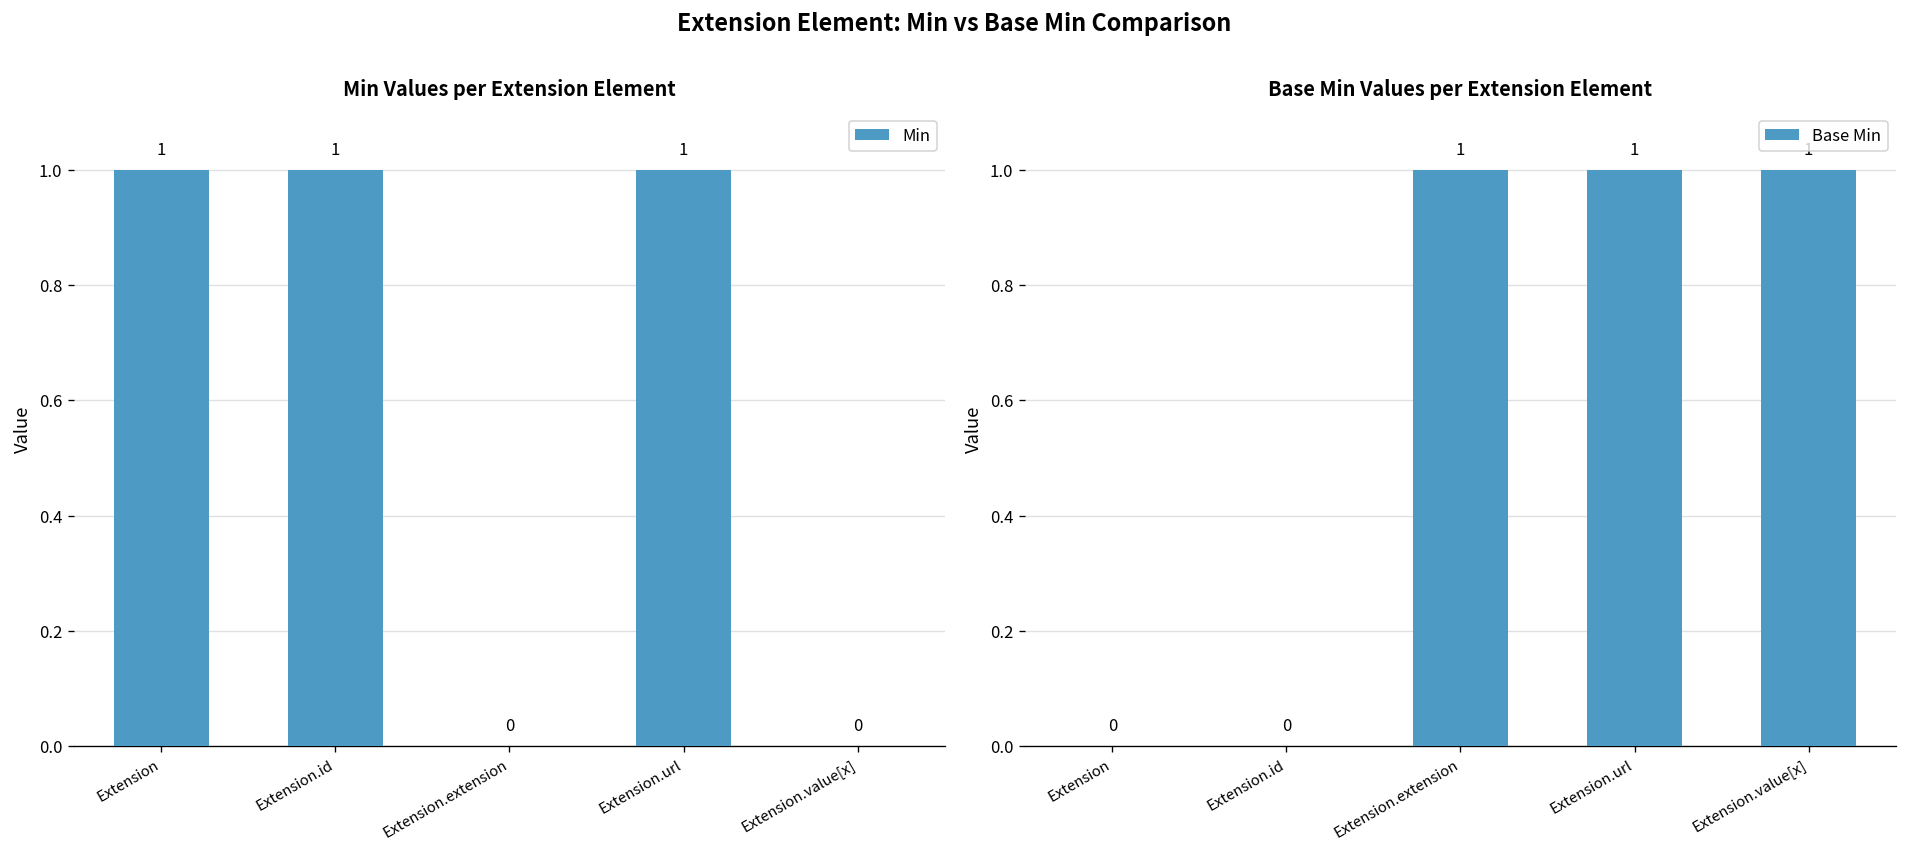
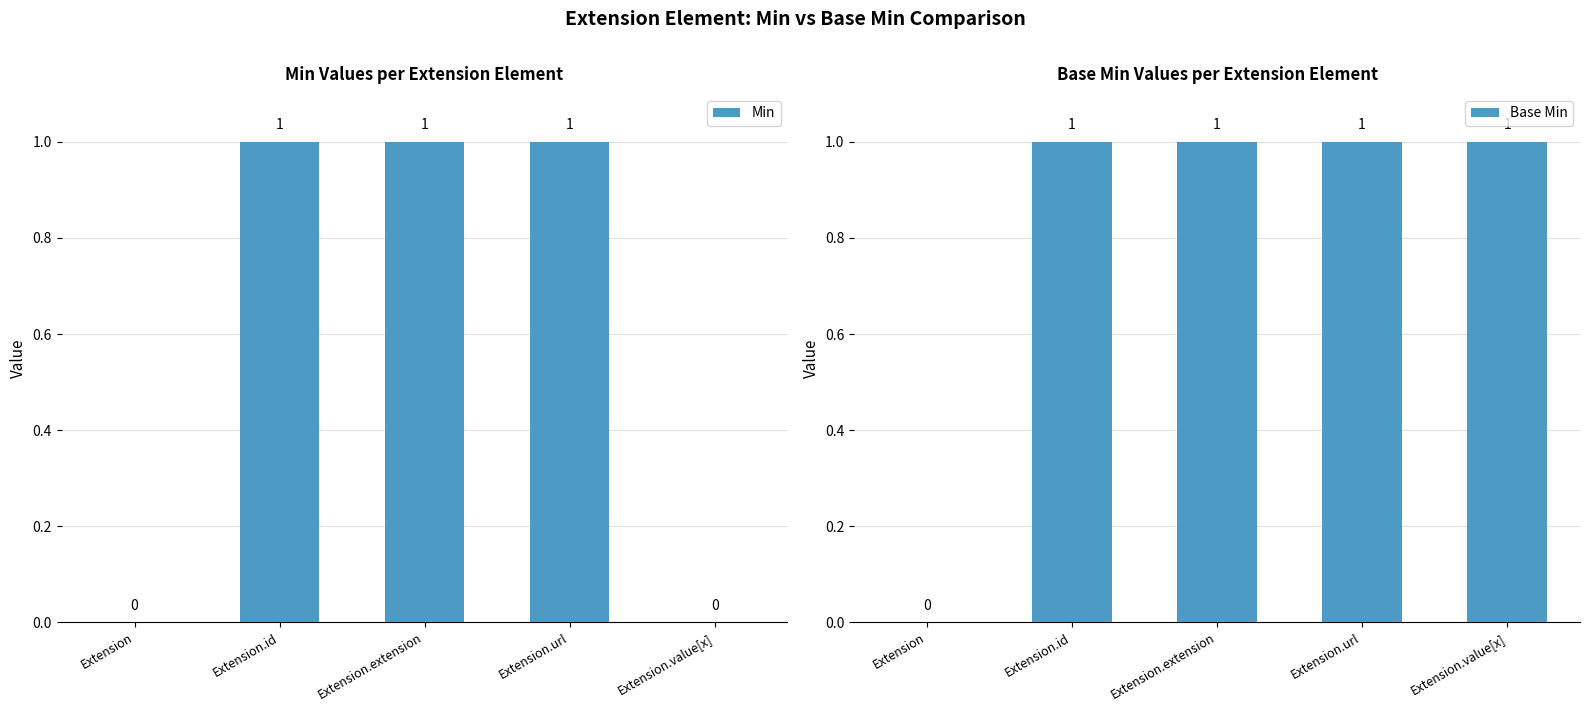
  {
    "Min Values per Extension Element": {
-     "Extension": 1,
+     "Extension": 0,
      "Extension.id": 1,
-     "Extension.extension": 0,
+     "Extension.extension": 1,
      "Extension.url": 1,
      "Extension.value[x]": 0
    },
    "Base Min Values per Extension Element": {
      "Extension": 0,
-     "Extension.id": 0,
+     "Extension.id": 1,
      "Extension.extension": 1,
      "Extension.url": 1
    }
  }
